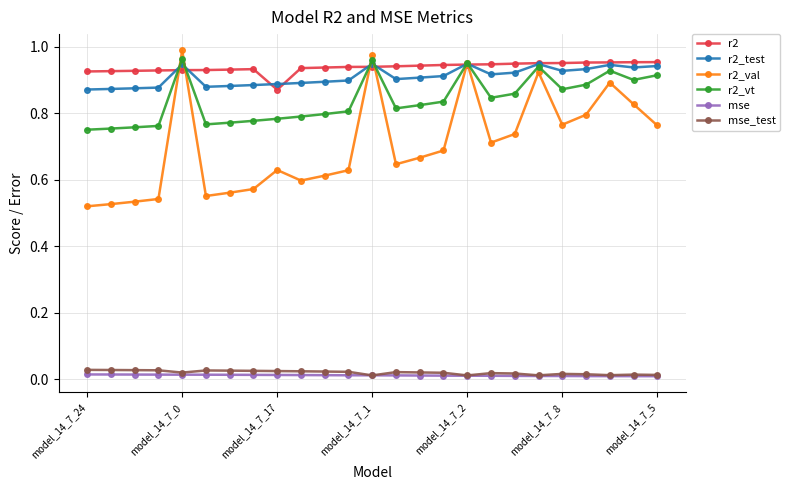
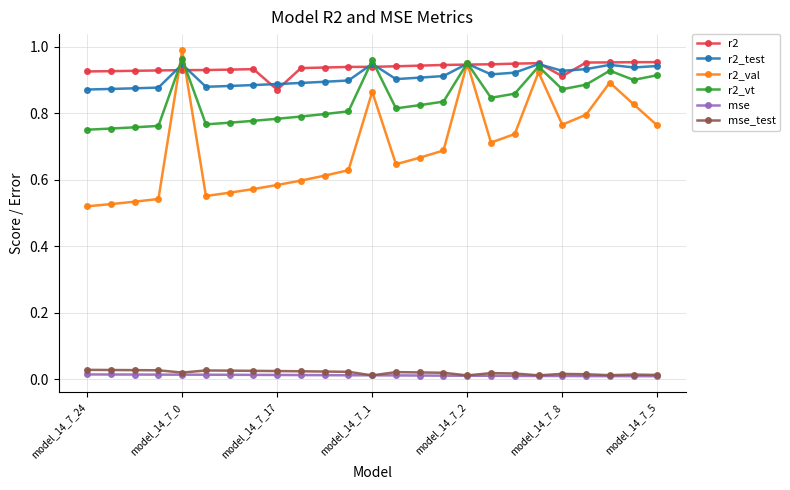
  {
    "r2": {
      "model_14_7_24": 0.93,
      "model_14_7_0": 0.93,
      "model_14_7_17": 0.87,
      "model_14_7_1": 0.94,
-     "model_14_7_8": 0.95,
+     "model_14_7_8": 0.91,
      "model_14_7_5": 0.95
    },
    "r2_test": {
      "model_14_7_24": 0.87,
      "model_14_7_0": 0.95,
      "model_14_7_17": 0.89,
      "model_14_7_1": 0.95,
      "model_14_7_8": 0.93,
      "model_14_7_5": 0.94
    },
    "r2_val": {
      "model_14_7_24": 0.52,
      "model_14_7_0": 0.99,
-     "model_14_7_17": 0.63,
-     "model_14_7_1": 0.97,
+     "model_14_7_17": 0.58,
+     "model_14_7_1": 0.86,
      "model_14_7_8": 0.77,
      "model_14_7_5": 0.76
    },
    "r2_vt": {
      "model_14_7_24": 0.75,
      "model_14_7_0": 0.96,
      "model_14_7_17": 0.78,
      "model_14_7_1": 0.96,
      "model_14_7_8": 0.87,
      "model_14_7_5": 0.91
    },
    "mse": {
      "model_14_7_24": 0.01,
      "model_14_7_17": 0.01
    },
    "mse_test": {
      "model_14_7_24": 0.03,
      "model_14_7_17": 0.02
    }
  }
